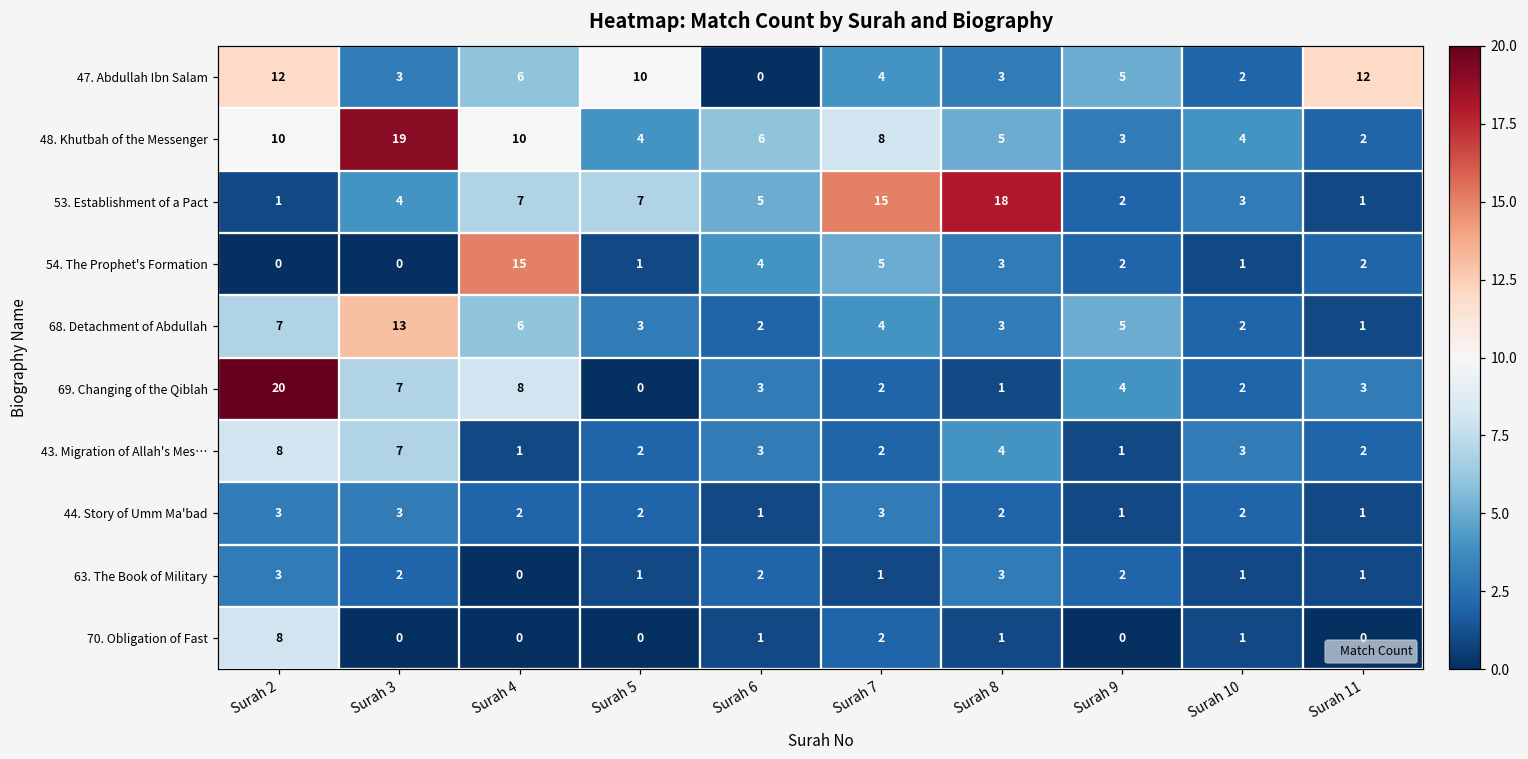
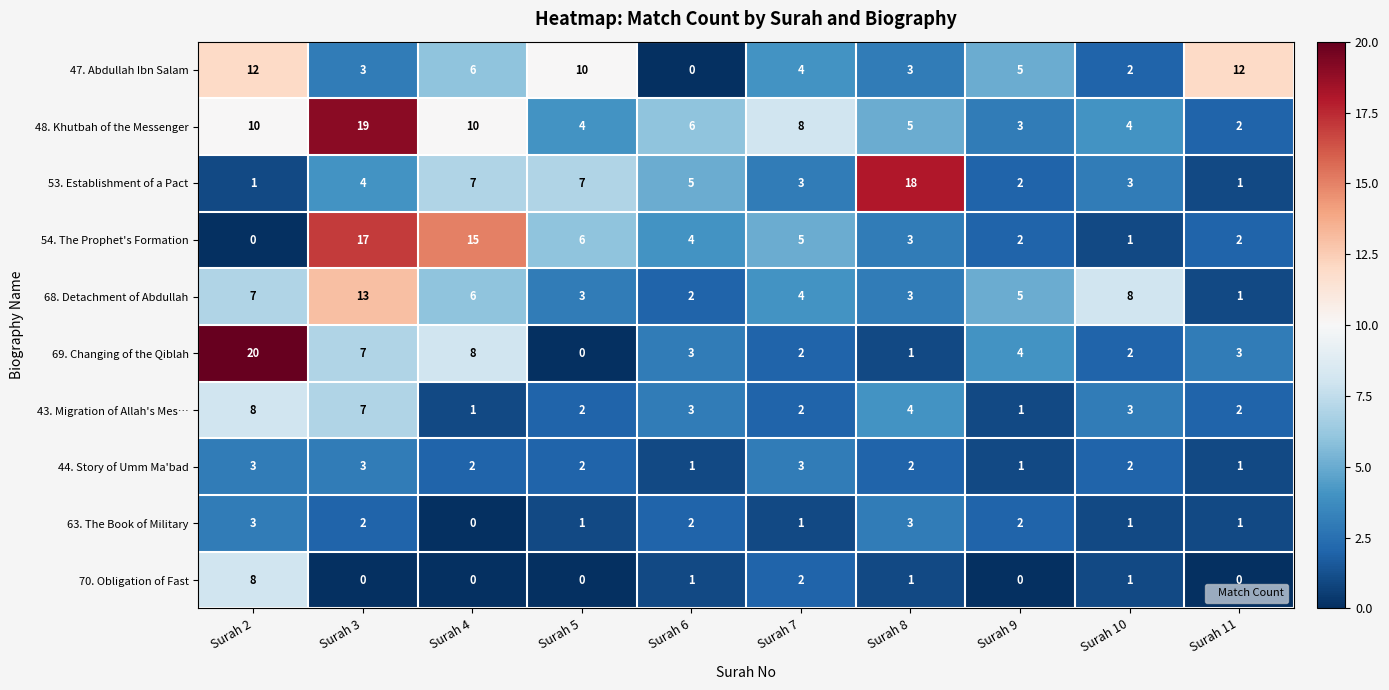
  {
    "47. Abdullah Ibn Salam": {
      "Surah 2": 12,
      "Surah 3": 3,
      "Surah 4": 6,
      "Surah 5": 10,
      "Surah 6": 0,
      "Surah 7": 4,
      "Surah 8": 3,
      "Surah 9": 5,
      "Surah 10": 2,
      "Surah 11": 12
    },
    "48. Khutbah of the Messenger": {
      "Surah 2": 10,
      "Surah 3": 19,
      "Surah 4": 10,
      "Surah 5": 4,
      "Surah 6": 6,
      "Surah 7": 8,
      "Surah 8": 5,
      "Surah 9": 3,
      "Surah 10": 4,
      "Surah 11": 2
    },
    "53. Establishment of a Pact": {
      "Surah 2": 1,
      "Surah 3": 4,
      "Surah 4": 7,
      "Surah 5": 7,
      "Surah 6": 5,
-     "Surah 7": 15,
+     "Surah 7": 3,
      "Surah 8": 18,
      "Surah 9": 2,
      "Surah 10": 3,
      "Surah 11": 1
    },
    "54. The Prophet's Formation": {
      "Surah 2": 0,
-     "Surah 3": 0,
+     "Surah 3": 17,
      "Surah 4": 15,
-     "Surah 5": 1,
+     "Surah 5": 6,
      "Surah 6": 4,
      "Surah 7": 5,
      "Surah 8": 3,
      "Surah 9": 2,
      "Surah 10": 1,
      "Surah 11": 2
    },
    "68. Detachment of Abdullah": {
      "Surah 2": 7,
      "Surah 3": 13,
      "Surah 4": 6,
      "Surah 5": 3,
      "Surah 6": 2,
      "Surah 7": 4,
      "Surah 8": 3,
      "Surah 9": 5,
-     "Surah 10": 2,
+     "Surah 10": 8,
      "Surah 11": 1
    },
    "69. Changing of the Qiblah": {
      "Surah 2": 20,
      "Surah 3": 7,
      "Surah 4": 8,
      "Surah 5": 0,
      "Surah 6": 3,
      "Surah 7": 2,
      "Surah 8": 1,
      "Surah 9": 4,
      "Surah 10": 2,
      "Surah 11": 3
    },
    "43. Migration of Allah's Mes…": {
      "Surah 2": 8,
      "Surah 3": 7,
      "Surah 4": 1,
      "Surah 5": 2,
      "Surah 6": 3,
      "Surah 7": 2,
      "Surah 8": 4,
      "Surah 9": 1,
      "Surah 10": 3,
      "Surah 11": 2
    },
    "44. Story of Umm Ma'bad": {
      "Surah 2": 3,
      "Surah 3": 3,
      "Surah 4": 2,
      "Surah 5": 2,
      "Surah 6": 1,
      "Surah 7": 3,
      "Surah 8": 2,
      "Surah 9": 1,
      "Surah 10": 2,
      "Surah 11": 1
    },
    "63. The Book of Military": {
      "Surah 2": 3,
      "Surah 3": 2,
      "Surah 4": 0,
      "Surah 5": 1,
      "Surah 6": 2,
      "Surah 7": 1,
      "Surah 8": 3,
      "Surah 9": 2,
      "Surah 10": 1,
      "Surah 11": 1
    },
    "70. Obligation of Fast": {
      "Surah 2": 8,
      "Surah 3": 0,
      "Surah 4": 0,
      "Surah 5": 0,
      "Surah 6": 1,
      "Surah 7": 2,
      "Surah 8": 1,
      "Surah 9": 0,
      "Surah 10": 1
    }
  }
